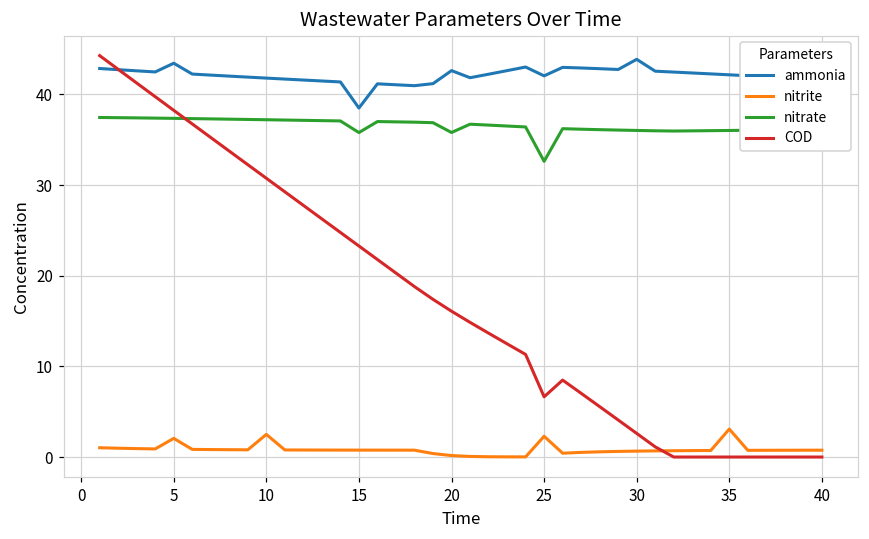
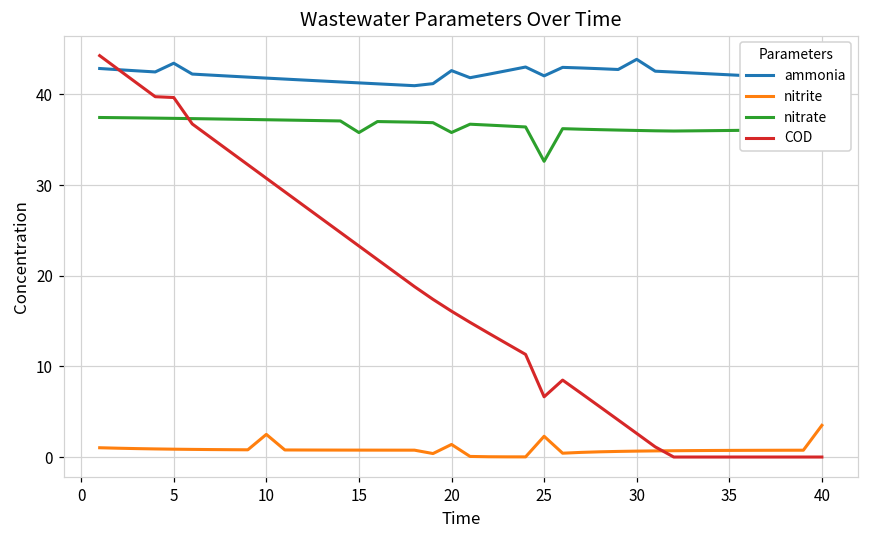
  {
    "ammonia": {
      "5": 43,
      "10": 42,
-     "15": 38,
+     "15": 41,
      "20": 43,
      "25": 42,
      "30": 44,
      "35": 42
    },
    "nitrite": {
-     "5": 2,
+     "5": 1,
      "10": 3,
      "15": 1,
-     "20": 0,
+     "20": 1,
      "25": 2,
      "30": 1,
-     "35": 3,
-     "40": 1
+     "35": 1,
+     "40": 3
    },
    "nitrate": {
      "5": 37,
      "10": 37,
      "15": 36,
      "20": 36,
      "25": 33,
      "30": 36,
      "35": 36
    },
    "COD": {
-     "5": 38,
+     "5": 40,
      "10": 31,
      "15": 23,
      "20": 16,
      "25": 7,
      "30": 3,
      "35": 0,
      "40": 0
    }
  }
